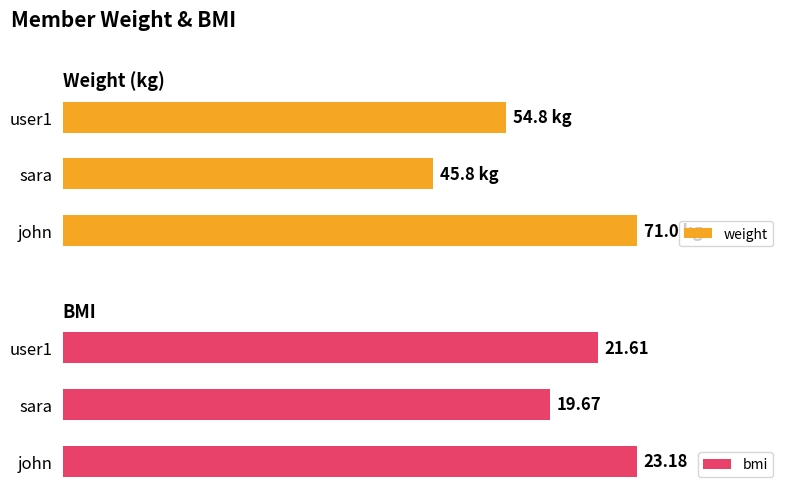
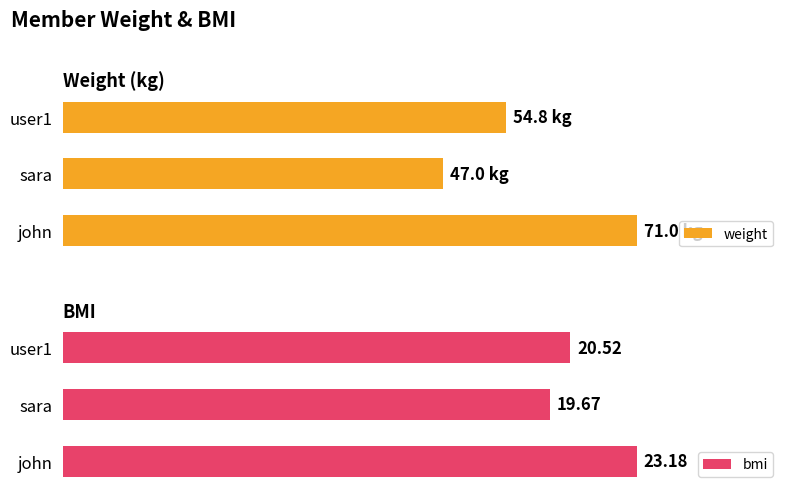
  {
    "Weight (kg)": {
      "user1": 54.8,
-     "sara": 45.8
+     "sara": 47.0
    },
    "BMI": {
-     "user1": 21.61,
+     "user1": 20.52,
      "sara": 19.67,
      "john": 23.18
    }
  }
